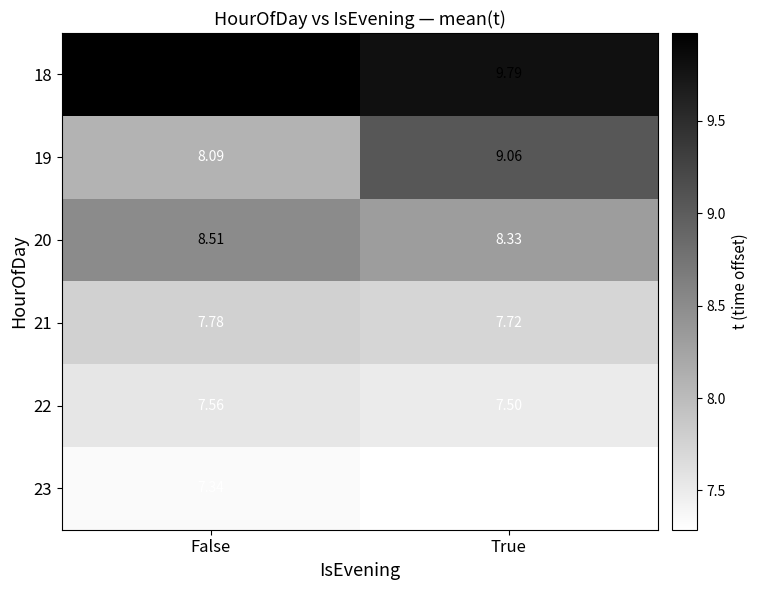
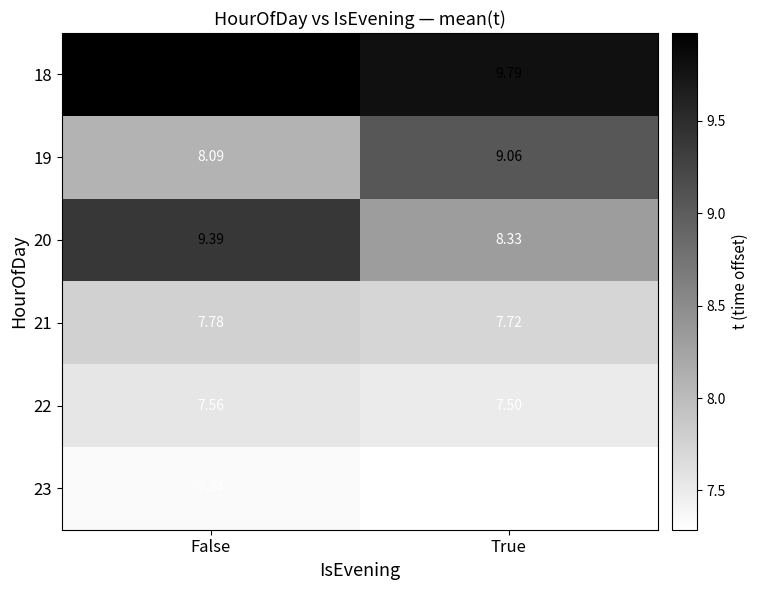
  {
    "19": {
      "False": 8.09,
      "True": 9.06
    },
    "20": {
-     "False": 8.51,
+     "False": 9.39,
      "True": 8.33
    }
  }
